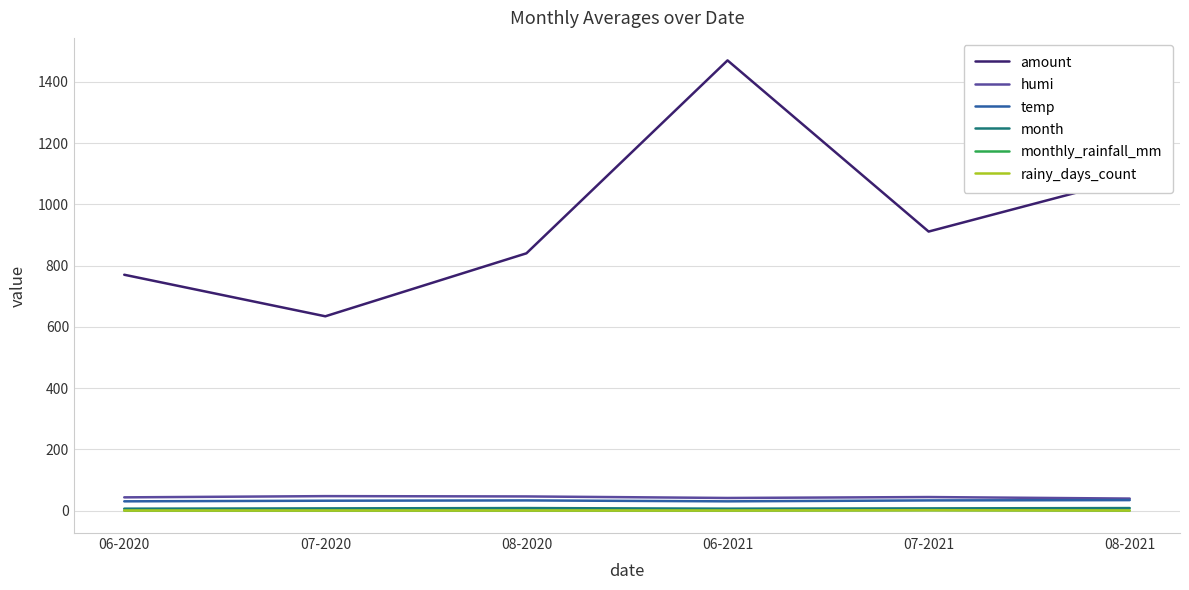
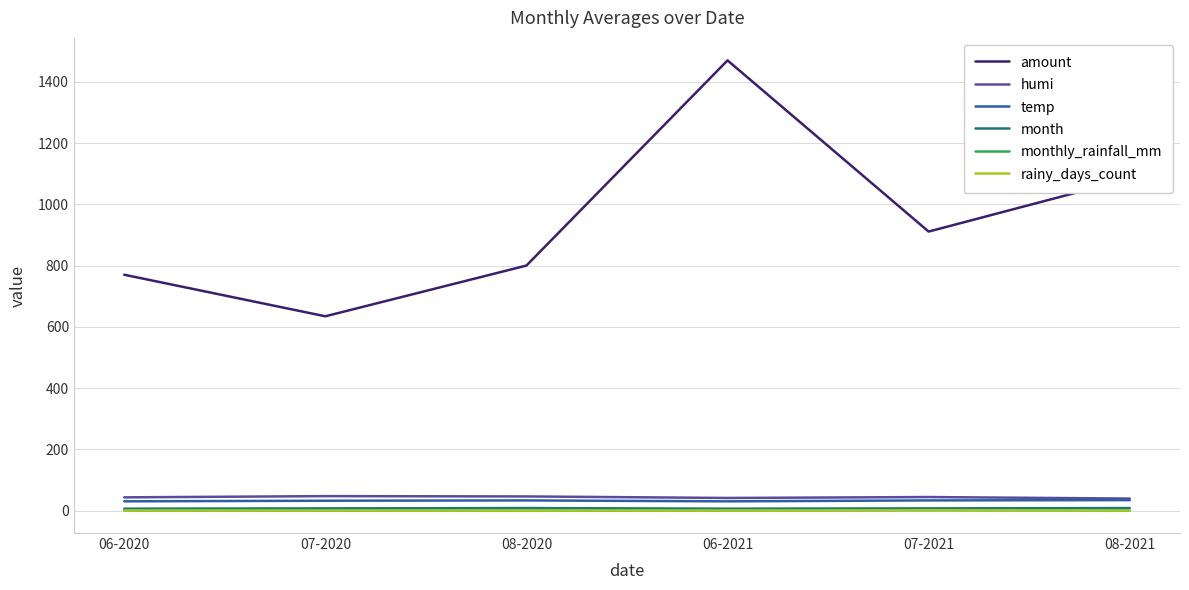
  {
    "amount": {
      "06-2020": 770,
      "07-2020": 630,
-     "08-2020": 840,
+     "08-2020": 800,
      "06-2021": 1470,
      "07-2021": 910
    }
  }
